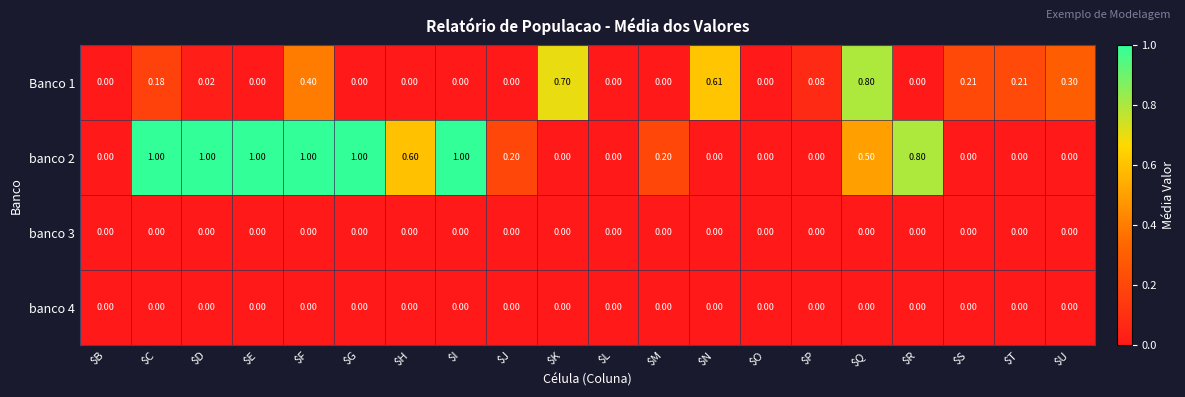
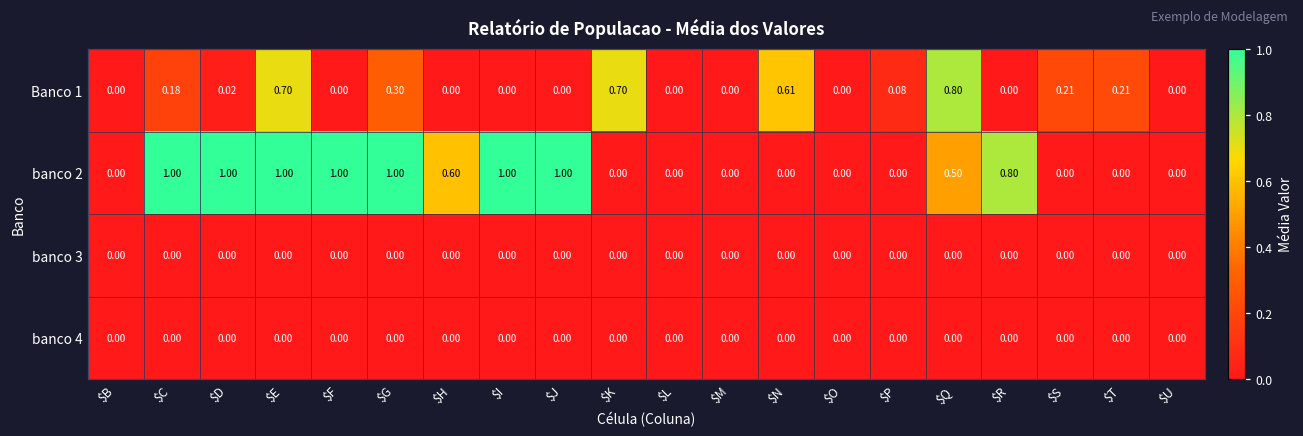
  {
    "Banco 1": {
      "$B": 0.00,
      "$C": 0.18,
      "$D": 0.02,
-     "$E": 0.00,
-     "$F": 0.40,
-     "$G": 0.00,
+     "$E": 0.70,
+     "$F": 0.00,
+     "$G": 0.30,
      "$H": 0.00,
      "$I": 0.00,
      "$J": 0.00,
      "$K": 0.70,
      "$L": 0.00,
      "$M": 0.00,
      "$N": 0.61,
      "$O": 0.00,
      "$P": 0.08,
      "$Q": 0.80,
      "$R": 0.00,
      "$S": 0.21,
      "$T": 0.21,
-     "$U": 0.30
+     "$U": 0.00
    },
    "banco 2": {
      "$B": 0.00,
      "$C": 1.00,
      "$D": 1.00,
      "$E": 1.00,
      "$F": 1.00,
      "$G": 1.00,
      "$H": 0.60,
      "$I": 1.00,
-     "$J": 0.20,
+     "$J": 1.00,
      "$K": 0.00,
      "$L": 0.00,
-     "$M": 0.20,
+     "$M": 0.00,
      "$N": 0.00,
      "$O": 0.00,
      "$P": 0.00,
      "$Q": 0.50,
      "$R": 0.80,
      "$S": 0.00,
      "$T": 0.00,
      "$U": 0.00
    },
    "banco 3": {
      "$B": 0.00,
      "$C": 0.00,
      "$D": 0.00,
      "$E": 0.00,
      "$F": 0.00,
      "$G": 0.00,
      "$H": 0.00,
      "$I": 0.00,
      "$J": 0.00,
      "$K": 0.00,
      "$L": 0.00,
      "$M": 0.00,
      "$N": 0.00,
      "$O": 0.00,
      "$P": 0.00,
      "$Q": 0.00,
      "$R": 0.00,
      "$S": 0.00,
      "$T": 0.00,
      "$U": 0.00
    },
    "banco 4": {
      "$B": 0.00,
      "$C": 0.00,
      "$D": 0.00,
      "$E": 0.00,
      "$F": 0.00,
      "$G": 0.00,
      "$H": 0.00,
      "$I": 0.00,
      "$J": 0.00,
      "$K": 0.00,
      "$L": 0.00,
      "$M": 0.00,
      "$N": 0.00,
      "$O": 0.00,
      "$P": 0.00,
      "$Q": 0.00,
      "$R": 0.00,
      "$S": 0.00,
      "$T": 0.00,
      "$U": 0.00
    }
  }
